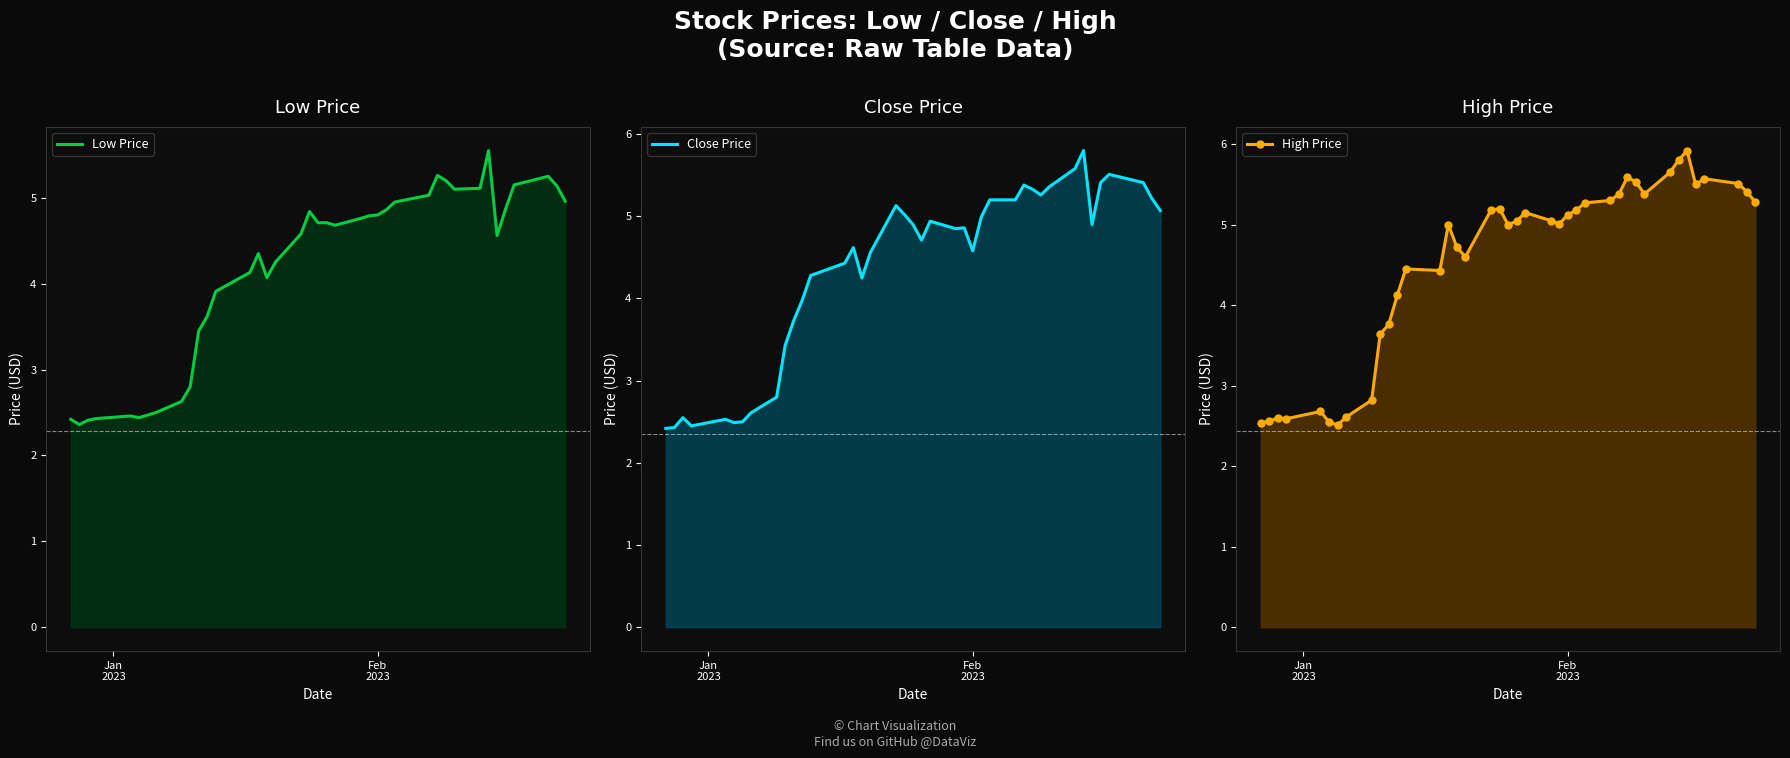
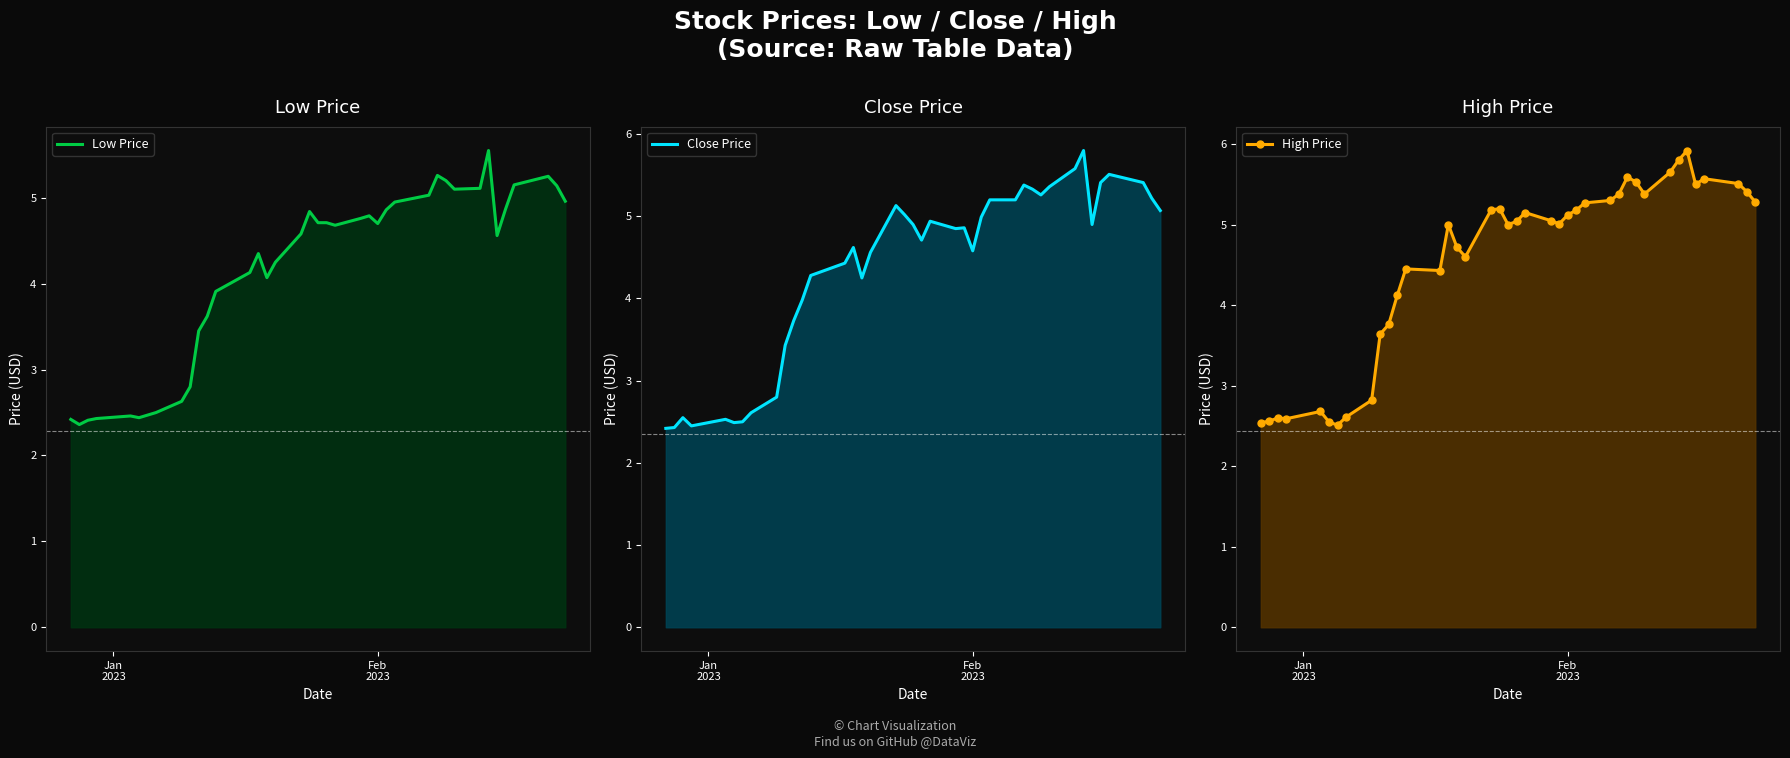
  {
    "Low Price": {
-     "Feb 2023": 4.8
+     "Feb 2023": 4.7
    },
    "Close Price": {
      "Feb 2023": 4.6
    },
    "High Price": {
      "Feb 2023": 5.1
    }
  }
